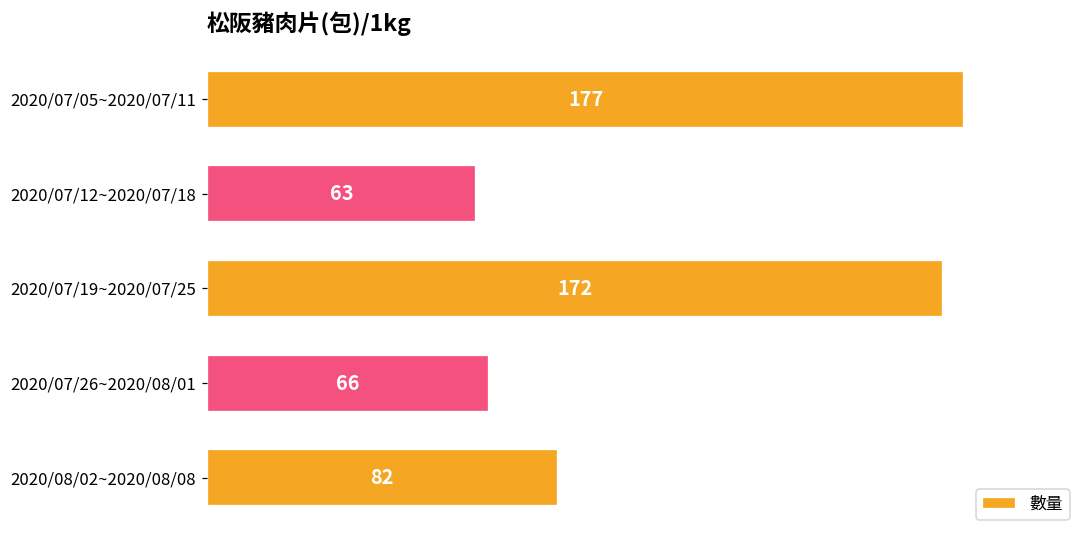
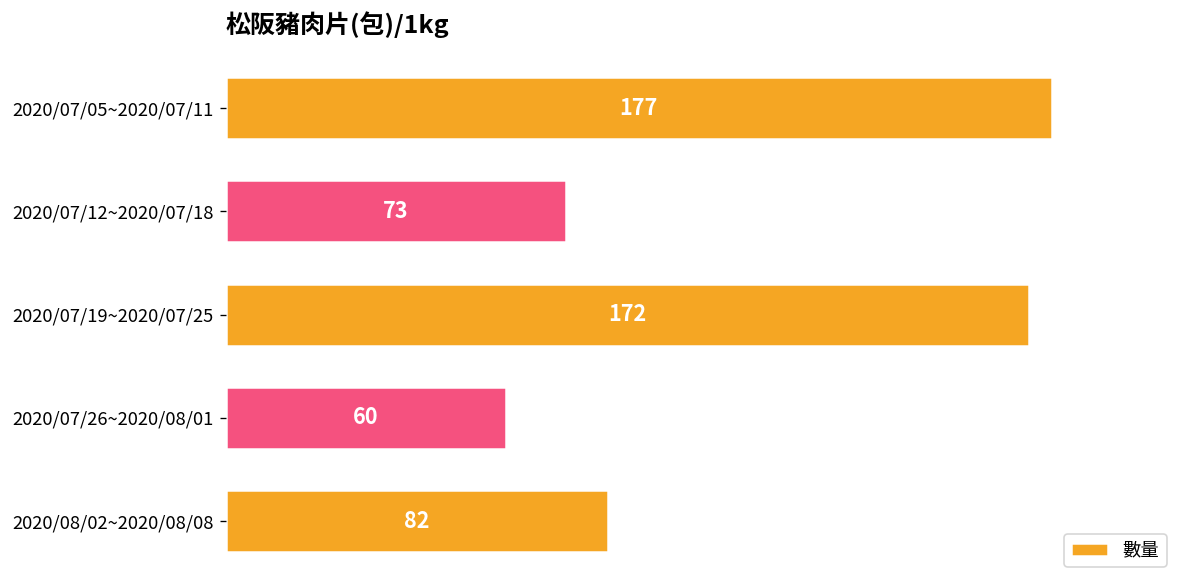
  {
    "2020/07/05~2020/07/11": 177,
-   "2020/07/12~2020/07/18": 63,
+   "2020/07/12~2020/07/18": 73,
    "2020/07/19~2020/07/25": 172,
-   "2020/07/26~2020/08/01": 66,
+   "2020/07/26~2020/08/01": 60,
    "2020/08/02~2020/08/08": 82
  }
